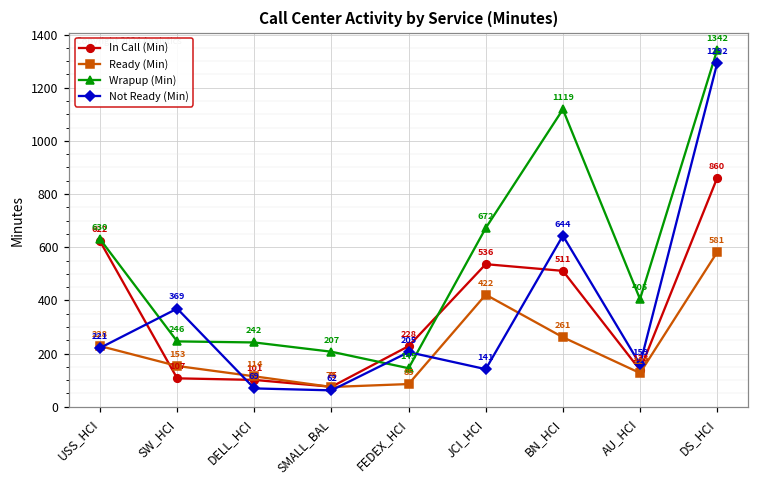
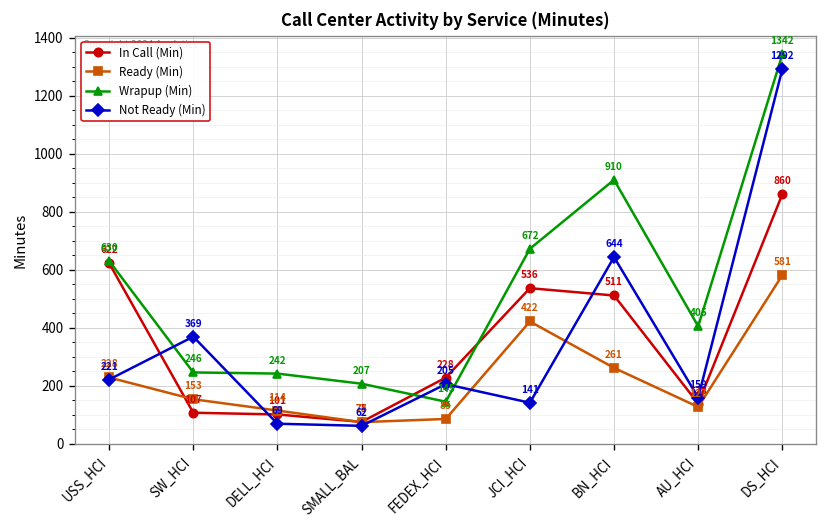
  {
    "In Call (Min)": {
      "JCI_HCI": 536,
      "BN_HCI": 511,
      "DS_HCI": 860
    },
    "Ready (Min)": {
      "SW_HCI": 153,
      "JCI_HCI": 422,
      "BN_HCI": 261,
      "DS_HCI": 581
    },
    "Wrapup (Min)": {
      "SW_HCI": 246,
      "DELL_HCI": 242,
      "SMALL_BAL": 207,
      "JCI_HCI": 672,
-     "BN_HCI": 1119,
+     "BN_HCI": 910,
      "AU_HCI": 405,
      "DS_HCI": 1342
    },
    "Not Ready (Min)": {
      "SW_HCI": 369,
      "JCI_HCI": 141,
      "BN_HCI": 644
    }
  }
